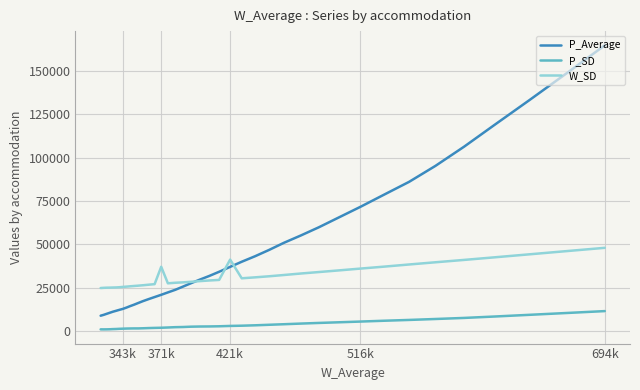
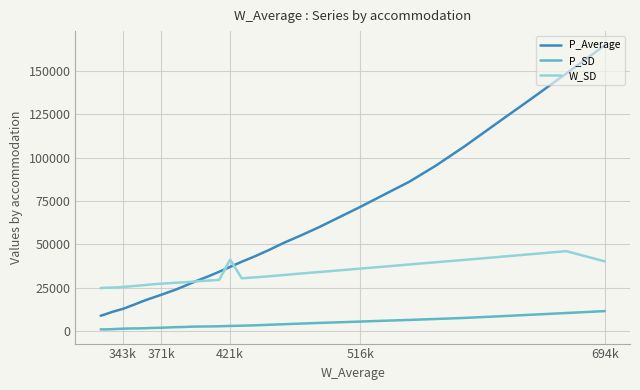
  {
    "W_SD": {
      "343k": 25000,
-     "371k": 37000,
+     "371k": 27000,
      "421k": 41000,
      "516k": 36000,
-     "694k": 48000
+     "694k": 40000
    }
  }
